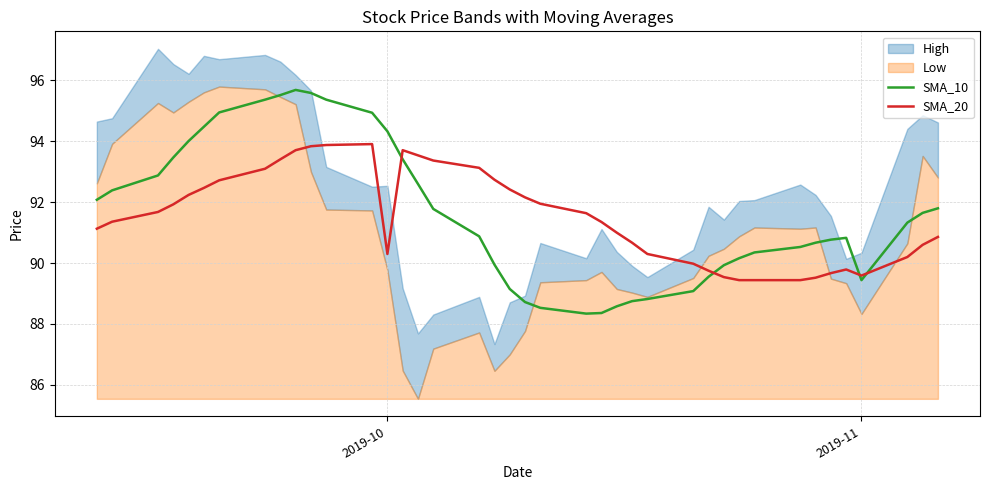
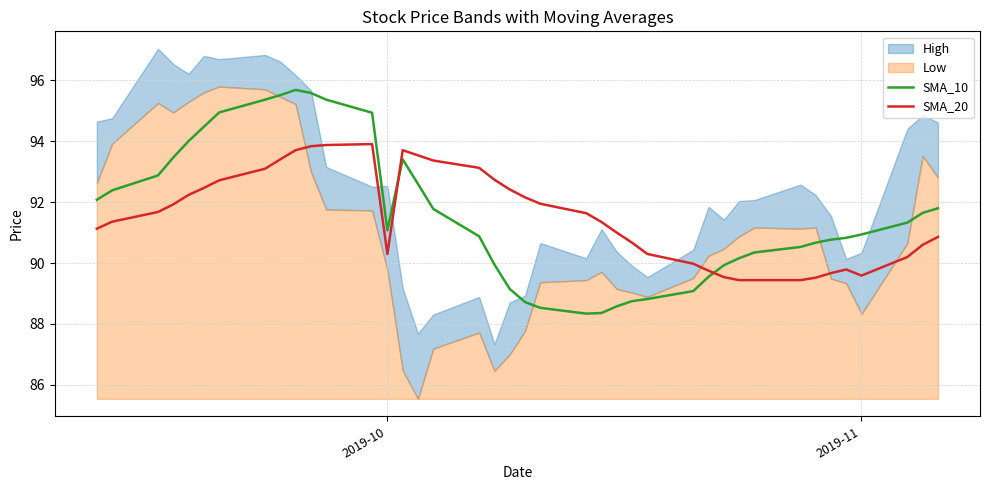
  {
    "SMA_10": {
-     "2019-10": 94.3,
-     "2019-11": 89.4
+     "2019-10": 91.1,
+     "2019-11": 90.9
    },
    "SMA_20": {
      "2019-10": 90.3,
      "2019-11": 89.6
    },
    "Low": {
      "2019-10": 89.8,
      "2019-11": 88.3
    }
  }
